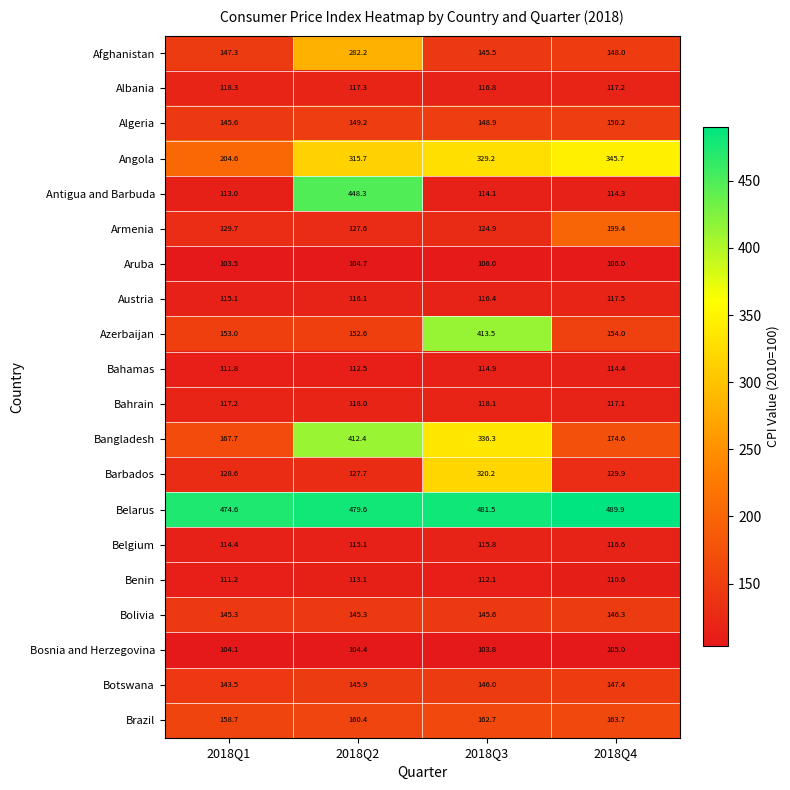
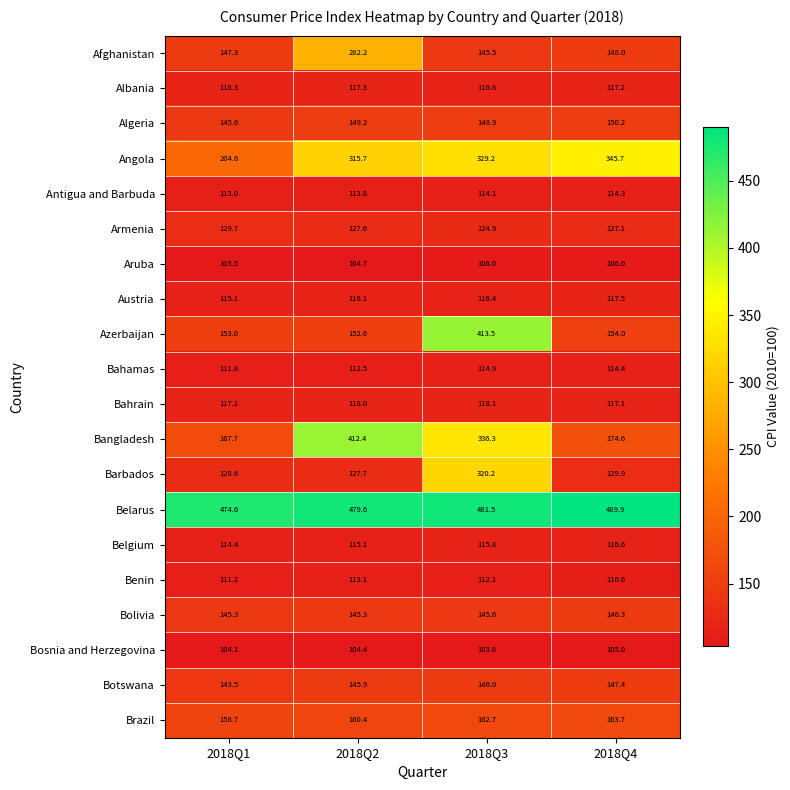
  {
    "Afghanistan": {
      "2018Q1": 147.3,
      "2018Q2": 282.2,
      "2018Q3": 145.5,
      "2018Q4": 148.0
    },
    "Albania": {
      "2018Q1": 118.3,
      "2018Q2": 117.3,
      "2018Q3": 116.8,
      "2018Q4": 117.2
    },
    "Algeria": {
      "2018Q1": 145.6,
      "2018Q2": 149.2,
      "2018Q3": 148.9,
      "2018Q4": 150.2
    },
    "Angola": {
      "2018Q1": 204.6,
      "2018Q2": 315.7,
      "2018Q3": 329.2,
      "2018Q4": 345.7
    },
    "Antigua and Barbuda": {
      "2018Q1": 113.0,
-     "2018Q2": 448.3,
+     "2018Q2": 113.8,
      "2018Q3": 114.1,
      "2018Q4": 114.3
    },
    "Armenia": {
      "2018Q1": 129.7,
      "2018Q2": 127.6,
      "2018Q3": 124.9,
-     "2018Q4": 199.4
+     "2018Q4": 127.1
    },
    "Aruba": {
      "2018Q1": 103.5,
      "2018Q2": 104.7,
      "2018Q3": 106.0,
      "2018Q4": 106.0
    },
    "Austria": {
      "2018Q1": 115.1,
      "2018Q2": 116.1,
      "2018Q3": 116.4,
      "2018Q4": 117.5
    },
    "Azerbaijan": {
      "2018Q1": 153.0,
      "2018Q2": 152.6,
      "2018Q3": 413.5,
      "2018Q4": 154.0
    },
    "Bahamas": {
      "2018Q1": 111.8,
      "2018Q2": 112.5,
      "2018Q3": 114.9,
      "2018Q4": 114.4
    },
    "Bahrain": {
      "2018Q1": 117.2,
      "2018Q2": 118.0,
      "2018Q3": 118.1,
      "2018Q4": 117.1
    },
    "Bangladesh": {
      "2018Q1": 167.7,
      "2018Q2": 412.4,
      "2018Q3": 336.3,
      "2018Q4": 174.6
    },
    "Barbados": {
      "2018Q1": 128.6,
      "2018Q2": 127.7,
      "2018Q3": 320.2,
      "2018Q4": 129.9
    },
    "Belarus": {
      "2018Q1": 474.6,
      "2018Q2": 479.6,
      "2018Q3": 481.5,
      "2018Q4": 489.9
    },
    "Belgium": {
      "2018Q1": 114.4,
      "2018Q2": 115.1,
      "2018Q3": 115.8,
      "2018Q4": 116.6
    },
    "Benin": {
      "2018Q1": 111.2,
      "2018Q2": 113.1,
      "2018Q3": 112.1,
      "2018Q4": 110.6
    },
    "Bolivia": {
      "2018Q1": 145.3,
      "2018Q2": 145.3,
      "2018Q3": 145.6,
      "2018Q4": 146.3
    },
    "Bosnia and Herzegovina": {
      "2018Q1": 104.1,
      "2018Q2": 104.4,
      "2018Q3": 103.8,
      "2018Q4": 105.0
    },
    "Botswana": {
      "2018Q1": 143.5,
      "2018Q2": 145.9,
      "2018Q3": 146.0,
      "2018Q4": 147.4
    },
    "Brazil": {
      "2018Q1": 158.7,
      "2018Q2": 160.4,
      "2018Q3": 162.7,
      "2018Q4": 163.7
    }
  }
